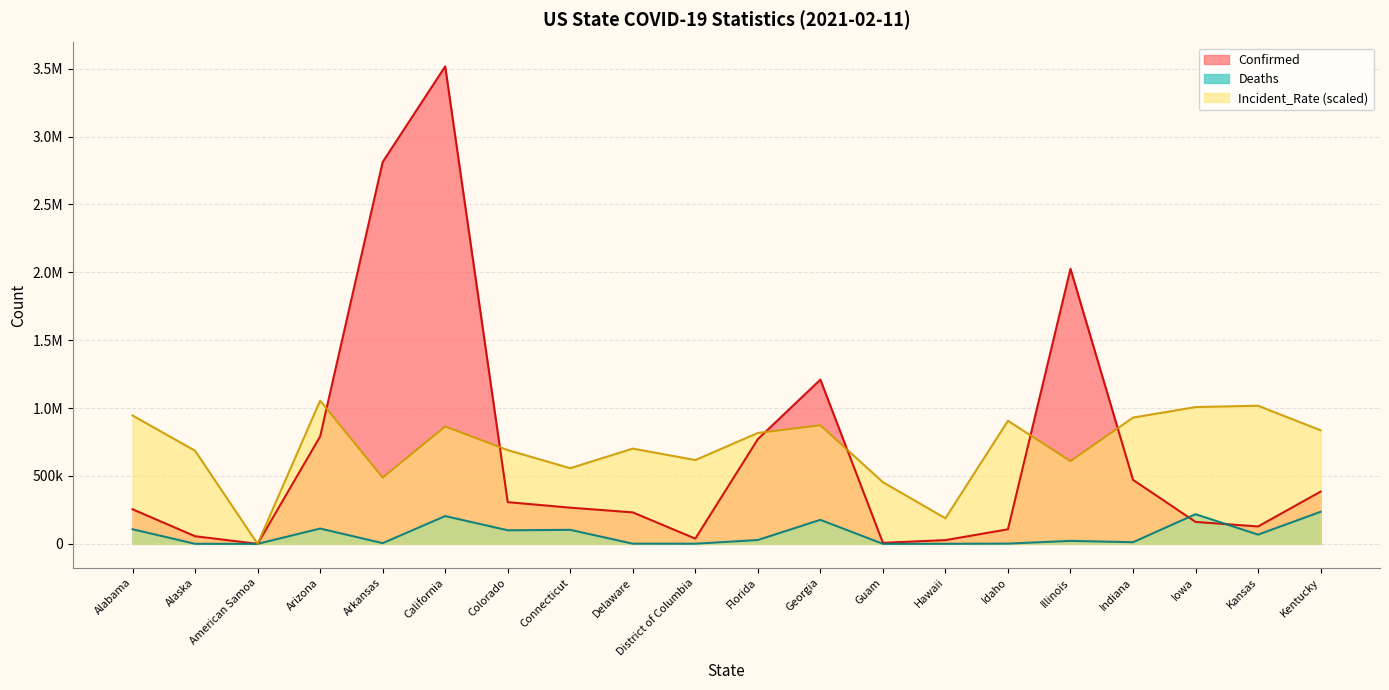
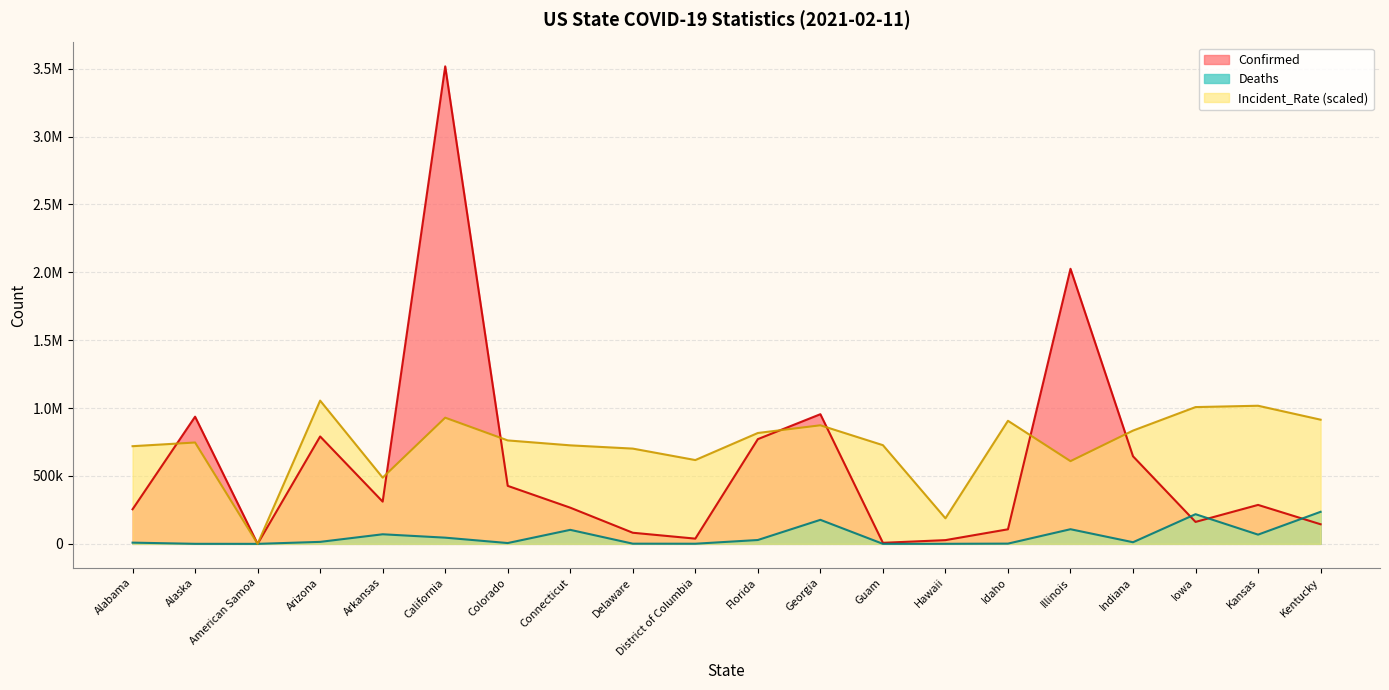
  {
    "Confirmed": {
      "Alabama": 250000,
-     "Alaska": 60000,
+     "Alaska": 940000,
      "Arizona": 790000,
-     "Arkansas": 2810000,
+     "Arkansas": 310000,
      "California": 3520000,
-     "Colorado": 310000,
+     "Colorado": 430000,
      "Connecticut": 270000,
-     "Delaware": 230000,
+     "Delaware": 80000,
      "District of Columbia": 40000,
      "Florida": 770000,
-     "Georgia": 1210000,
+     "Georgia": 960000,
      "Hawaii": 30000,
      "Idaho": 110000,
      "Illinois": 2030000,
-     "Indiana": 470000,
+     "Indiana": 650000,
      "Iowa": 160000,
-     "Kansas": 130000,
-     "Kentucky": 380000
+     "Kansas": 290000,
+     "Kentucky": 140000
    },
    "Deaths": {
-     "Alabama": 110000,
+     "Alabama": 10000,
      "Alaska": 0,
-     "Arizona": 110000,
-     "Arkansas": 10000,
-     "California": 200000,
-     "Colorado": 100000,
+     "Arizona": 10000,
+     "Arkansas": 70000,
+     "California": 50000,
+     "Colorado": 10000,
      "Connecticut": 100000,
      "Delaware": 0,
      "District of Columbia": 0,
      "Florida": 30000,
      "Georgia": 180000,
      "Hawaii": 0,
      "Idaho": 0,
-     "Illinois": 20000,
+     "Illinois": 110000,
      "Indiana": 10000,
      "Iowa": 220000,
      "Kansas": 70000,
      "Kentucky": 240000
    },
    "Incident_Rate (scaled)": {
-     "Alabama": 950000,
-     "Alaska": 690000,
+     "Alabama": 720000,
+     "Alaska": 750000,
      "Arizona": 1060000,
      "Arkansas": 490000,
-     "California": 860000,
-     "Colorado": 690000,
-     "Connecticut": 560000,
+     "California": 930000,
+     "Colorado": 760000,
+     "Connecticut": 730000,
      "Delaware": 700000,
      "District of Columbia": 620000,
      "Florida": 820000,
      "Georgia": 870000,
-     "Guam": 450000,
+     "Guam": 730000,
      "Hawaii": 190000,
      "Idaho": 910000,
      "Illinois": 610000,
-     "Indiana": 930000,
+     "Indiana": 830000,
      "Iowa": 1010000,
      "Kansas": 1020000,
-     "Kentucky": 840000
+     "Kentucky": 910000
    }
  }
